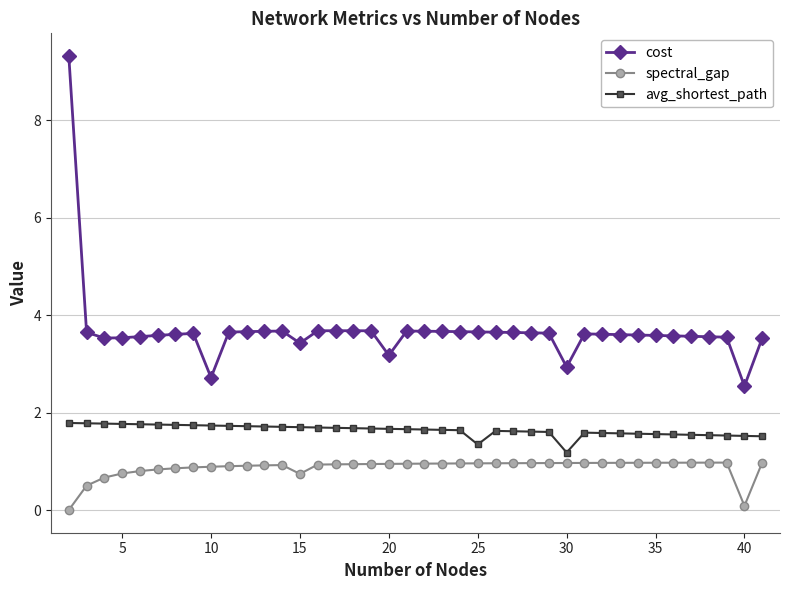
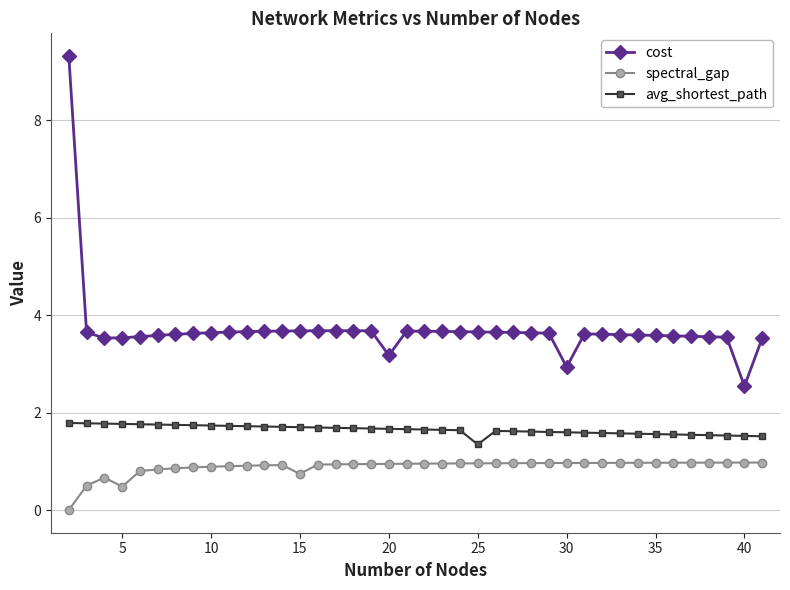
  {
    "cost": {
      "5": 3.5,
-     "10": 2.7,
-     "15": 3.4,
+     "10": 3.6,
+     "15": 3.7,
      "20": 3.2,
      "25": 3.7,
      "30": 2.9,
      "35": 3.6,
      "40": 2.5
    },
    "spectral_gap": {
-     "5": 0.8,
+     "5": 0.5,
      "10": 0.9,
      "15": 0.7,
      "20": 0.9,
      "25": 1.0,
      "30": 1.0,
      "35": 1.0,
-     "40": 0.1
+     "40": 1.0
    },
    "avg_shortest_path": {
      "5": 1.8,
      "10": 1.7,
      "15": 1.7,
      "20": 1.7,
      "25": 1.3,
-     "30": 1.2,
+     "30": 1.6,
      "35": 1.6,
      "40": 1.5
    }
  }
